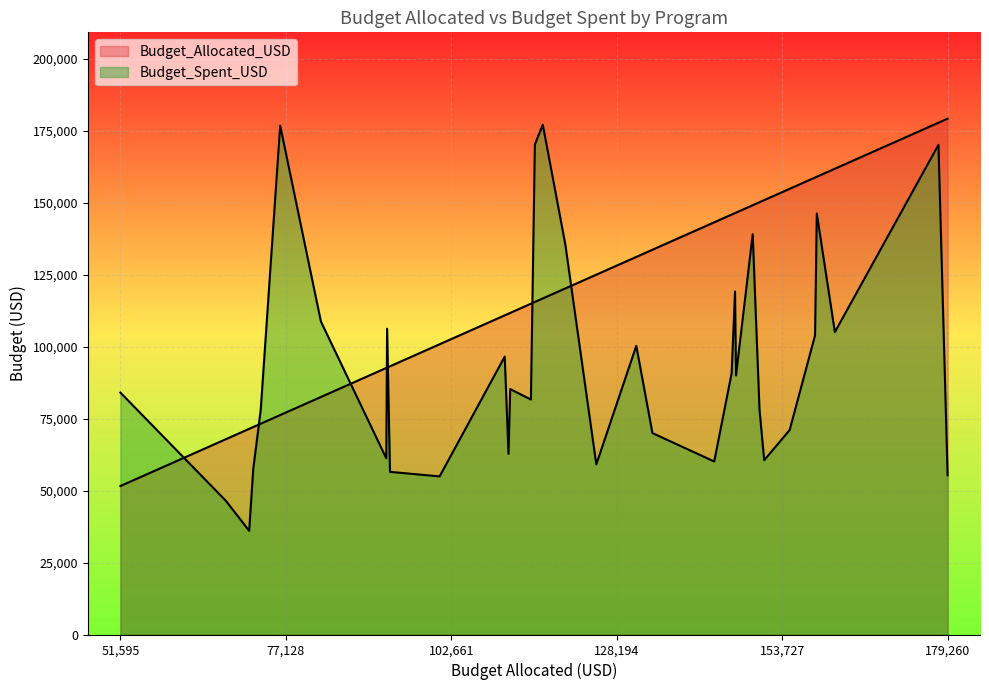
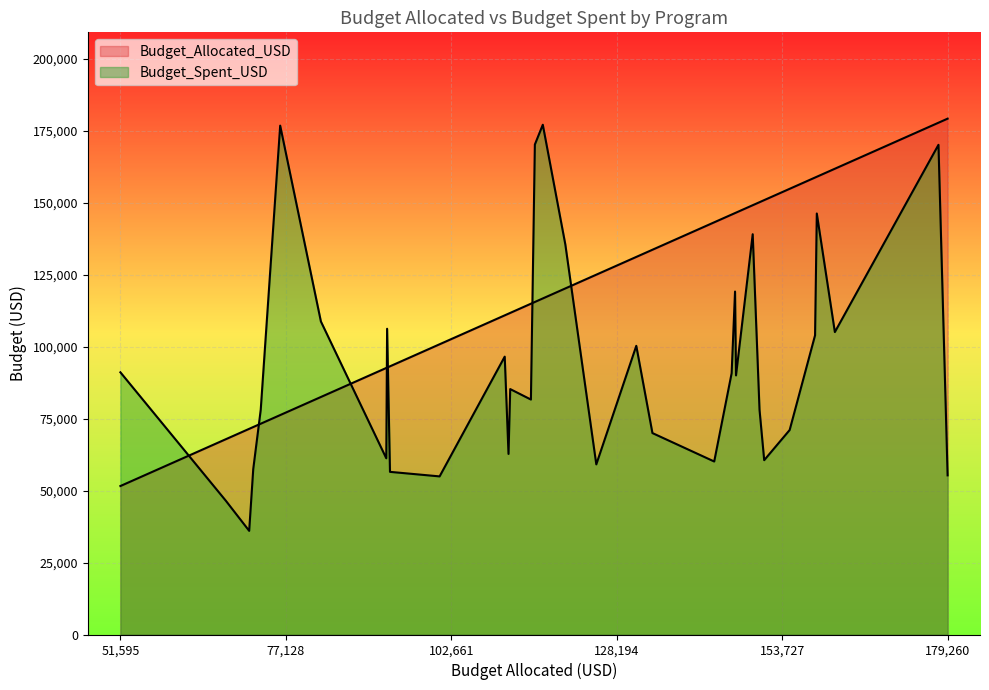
  {
    "Budget_Allocated_USD": {
      "51,595": "52,000",
      "179,260": "179,000"
    },
    "Budget_Spent_USD": {
-     "51,595": "84,000",
+     "51,595": "91,000",
      "179,260": "55,000"
    }
  }
